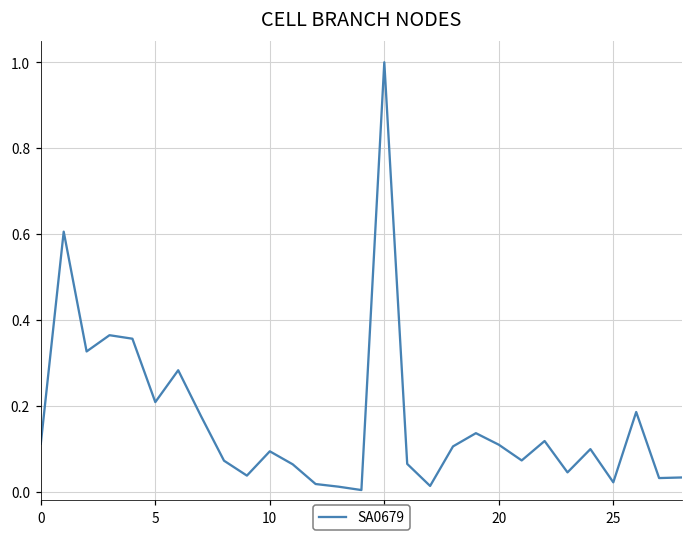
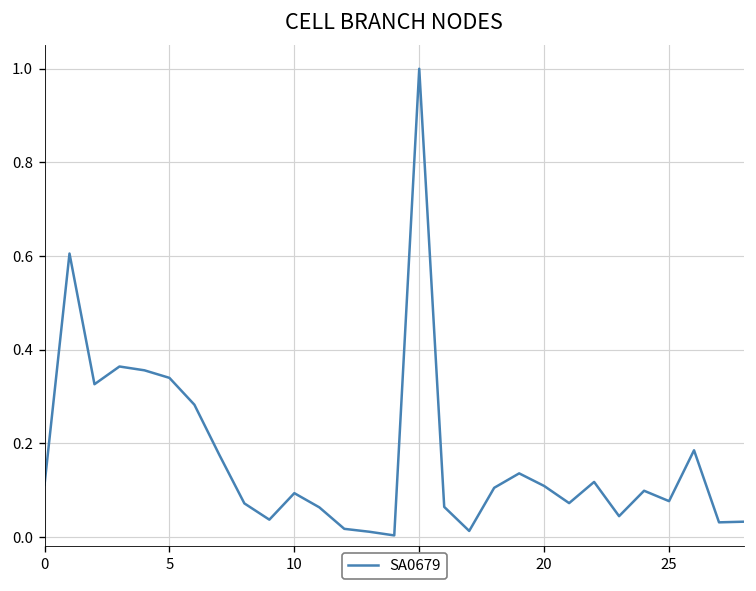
  {
    "0": 0.11,
-   "5": 0.21,
+   "5": 0.34,
    "10": 0.09,
    "15": 1.00,
    "20": 0.11,
-   "25": 0.02
+   "25": 0.08
  }
